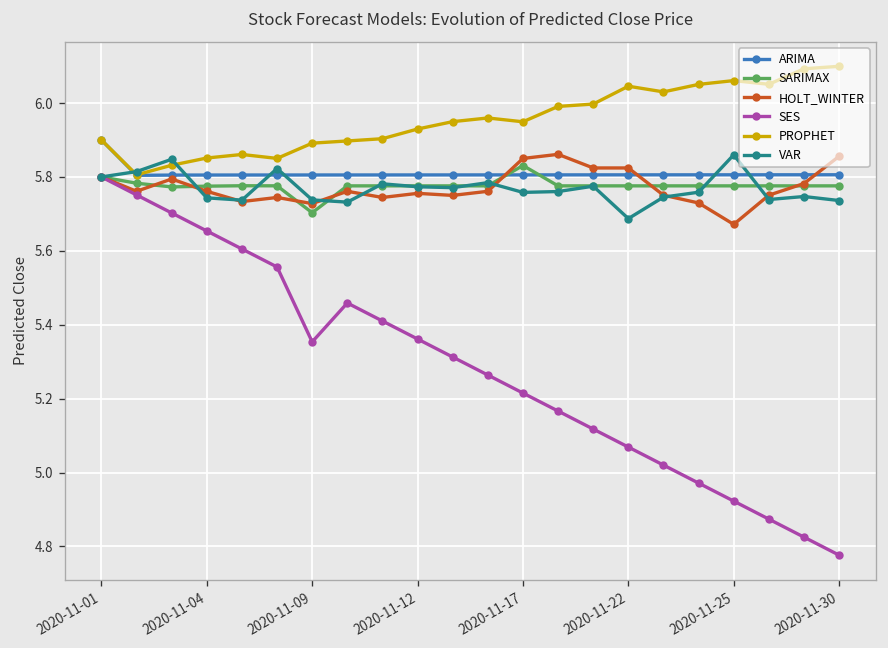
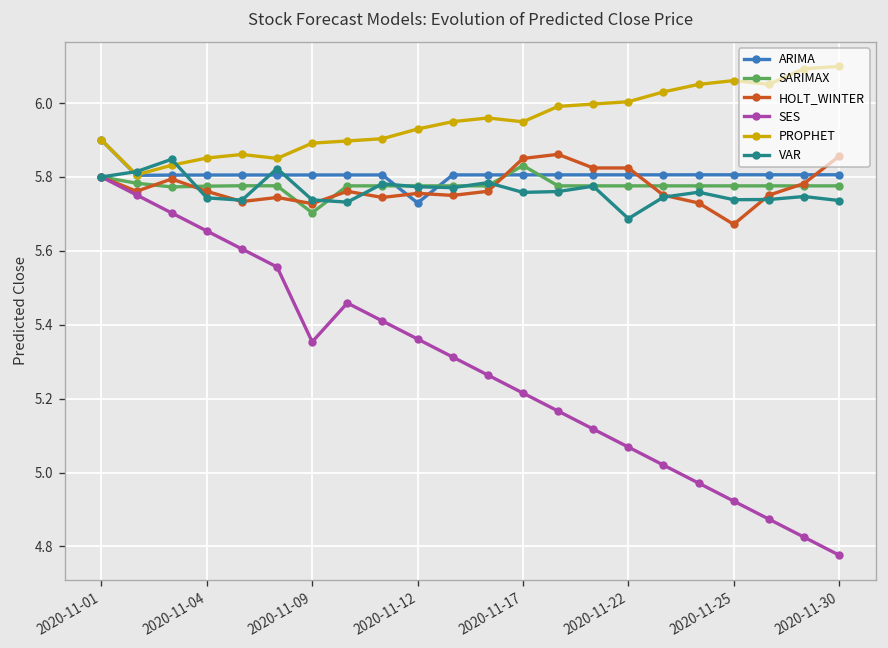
  {
    "ARIMA": {
      "2020-11-04": 5.81,
      "2020-11-09": 5.81,
-     "2020-11-12": 5.81,
+     "2020-11-12": 5.73,
      "2020-11-17": 5.81,
      "2020-11-22": 5.81,
      "2020-11-25": 5.81,
      "2020-11-30": 5.81
    },
    "SARIMAX": {
      "2020-11-04": 5.78,
      "2020-11-09": 5.70,
      "2020-11-17": 5.83,
      "2020-11-22": 5.78,
      "2020-11-25": 5.78,
      "2020-11-30": 5.78
    },
    "HOLT_WINTER": {
      "2020-11-04": 5.76,
      "2020-11-09": 5.73,
      "2020-11-12": 5.76,
      "2020-11-17": 5.85,
      "2020-11-22": 5.82,
      "2020-11-25": 5.67
    },
    "SES": {
      "2020-11-04": 5.65,
      "2020-11-09": 5.35,
      "2020-11-12": 5.36,
      "2020-11-17": 5.22,
      "2020-11-22": 5.07,
      "2020-11-25": 4.92,
      "2020-11-30": 4.78
    },
    "PROPHET": {
      "2020-11-04": 5.85,
      "2020-11-09": 5.89,
      "2020-11-12": 5.93,
      "2020-11-17": 5.95,
-     "2020-11-22": 6.05,
+     "2020-11-22": 6.00,
      "2020-11-25": 6.06
    },
    "VAR": {
      "2020-11-04": 5.74,
      "2020-11-09": 5.74,
      "2020-11-17": 5.76,
      "2020-11-22": 5.69,
-     "2020-11-25": 5.86,
+     "2020-11-25": 5.74,
      "2020-11-30": 5.74
    }
  }
